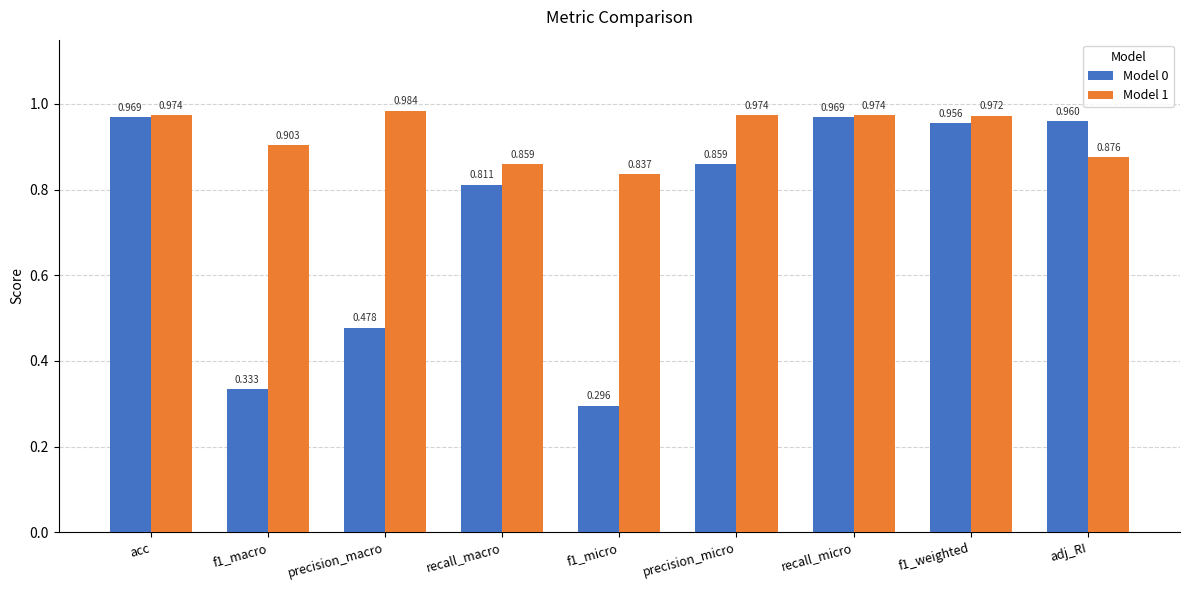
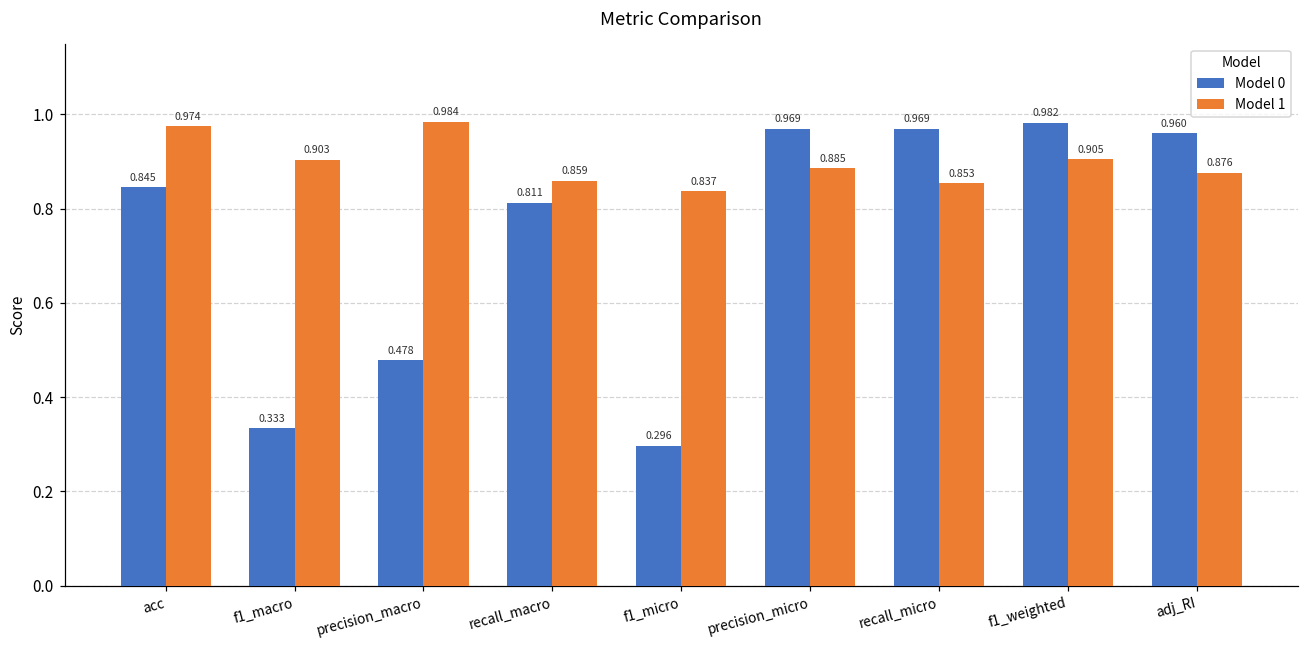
  {
    "Model 0": {
-     "acc": 0.969,
+     "acc": 0.845,
      "f1_macro": 0.333,
      "precision_macro": 0.478,
      "recall_macro": 0.811,
      "f1_micro": 0.296,
-     "precision_micro": 0.859,
+     "precision_micro": 0.969,
      "recall_micro": 0.969,
-     "f1_weighted": 0.956,
+     "f1_weighted": 0.982,
      "adj_RI": 0.960
    },
    "Model 1": {
      "acc": 0.974,
      "f1_macro": 0.903,
      "precision_macro": 0.984,
      "recall_macro": 0.859,
      "f1_micro": 0.837,
-     "precision_micro": 0.974,
-     "recall_micro": 0.974,
-     "f1_weighted": 0.972,
+     "precision_micro": 0.885,
+     "recall_micro": 0.853,
+     "f1_weighted": 0.905,
      "adj_RI": 0.876
    }
  }
